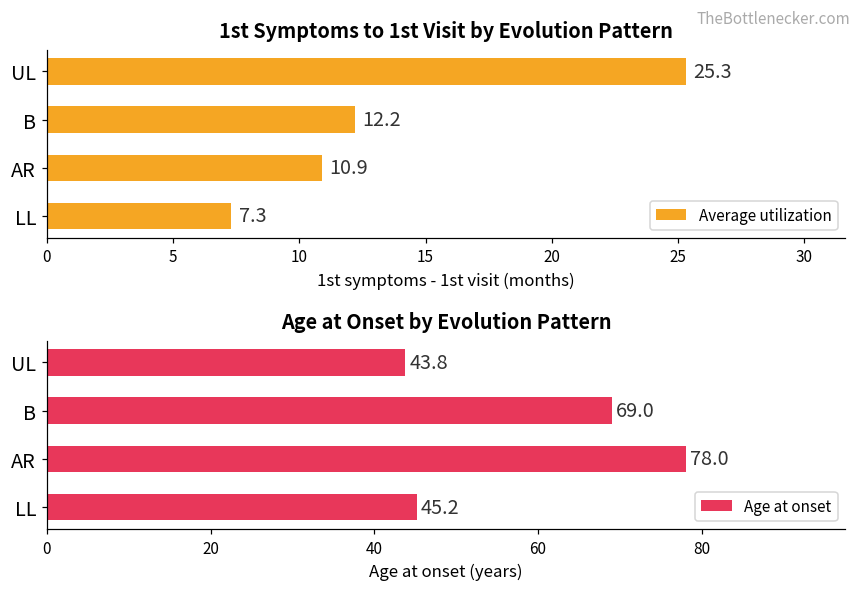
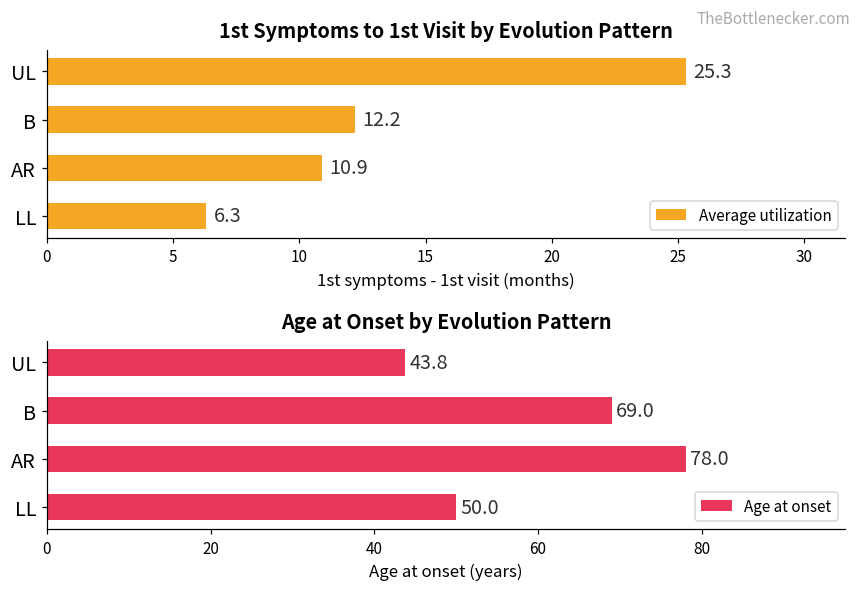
  {
    "1st Symptoms to 1st Visit by Evolution Pattern": {
      "UL": 25.3,
      "B": 12.2,
      "AR": 10.9,
-     "LL": 7.3
+     "LL": 6.3
    },
    "Age at Onset by Evolution Pattern": {
      "UL": 43.8,
      "B": 69.0,
      "AR": 78.0,
-     "LL": 45.2
+     "LL": 50.0
    }
  }
